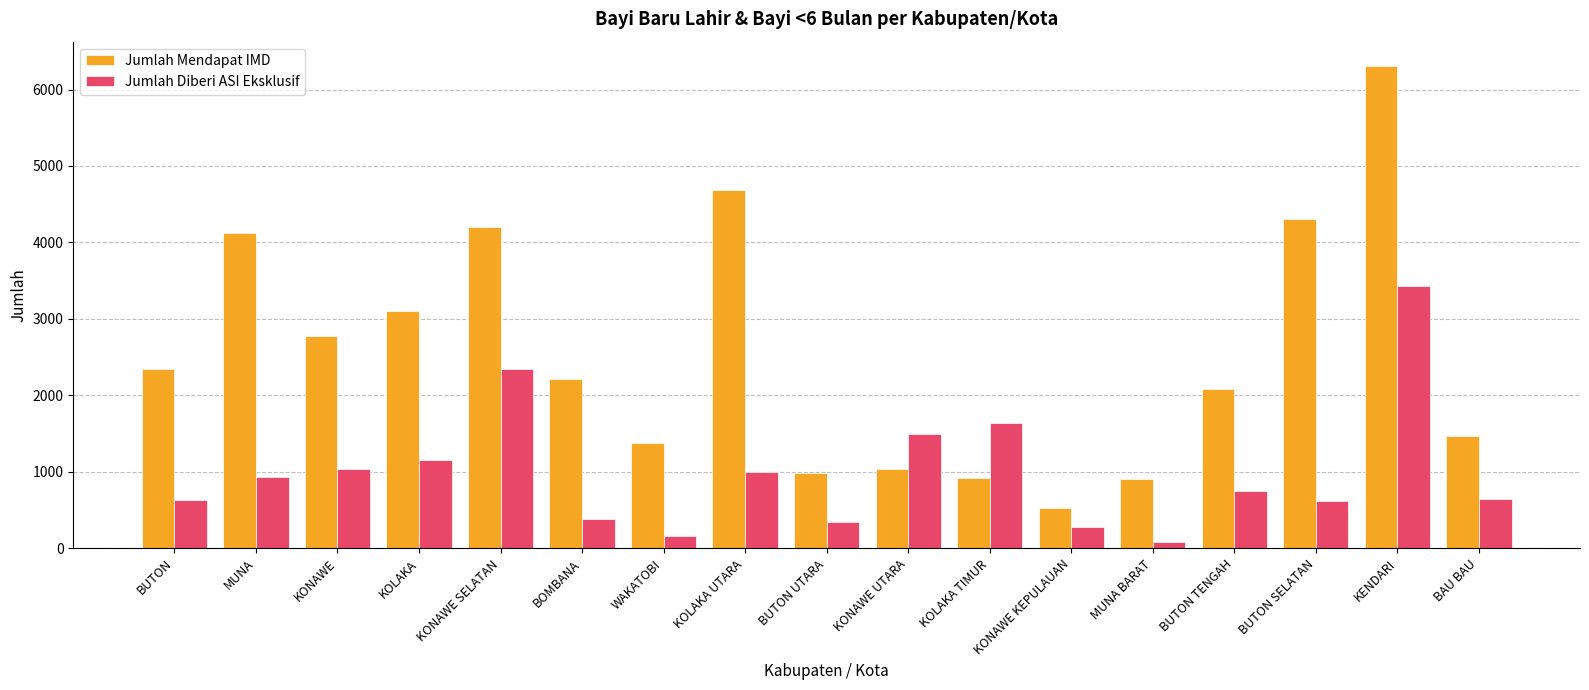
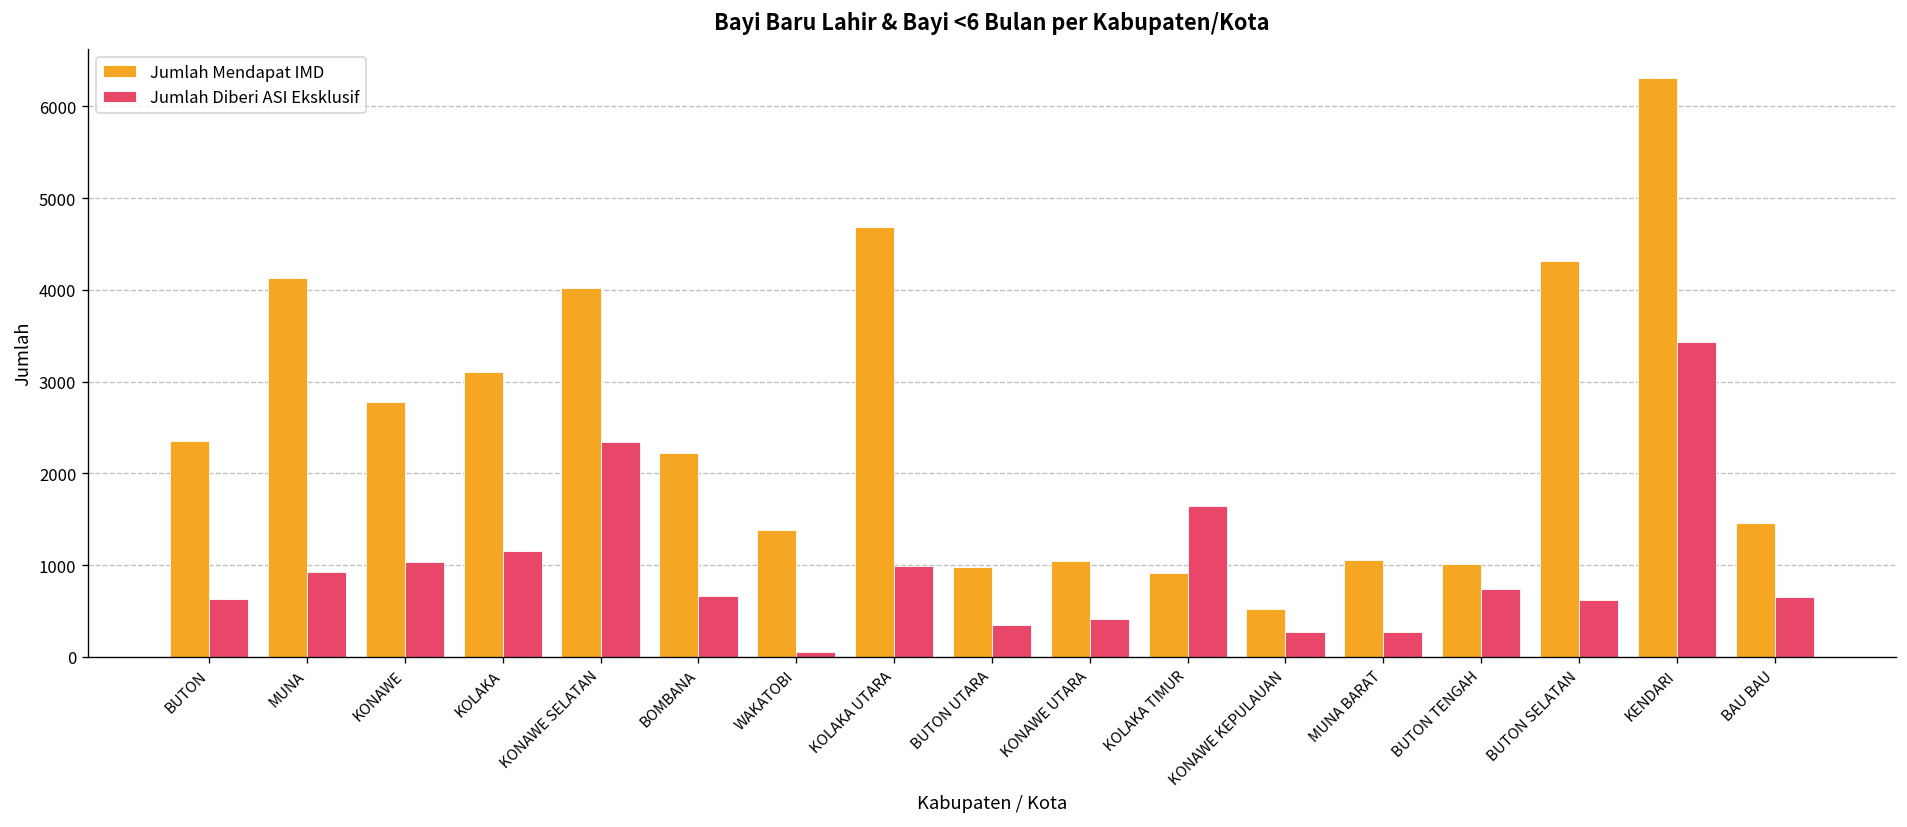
  {
    "Jumlah Mendapat IMD": {
      "BUTON": 2400,
      "MUNA": 4100,
      "KONAWE": 2800,
      "KOLAKA": 3100,
-     "KONAWE SELATAN": 4200,
+     "KONAWE SELATAN": 4000,
      "BOMBANA": 2200,
      "WAKATOBI": 1400,
      "KOLAKA UTARA": 4700,
      "BUTON UTARA": 1000,
      "KONAWE UTARA": 1000,
      "KOLAKA TIMUR": 900,
      "KONAWE KEPULAUAN": 500,
-     "MUNA BARAT": 900,
-     "BUTON TENGAH": 2100,
+     "MUNA BARAT": 1100,
+     "BUTON TENGAH": 1000,
      "BUTON SELATAN": 4300,
      "KENDARI": 6300,
      "BAU BAU": 1500
    },
    "Jumlah Diberi ASI Eksklusif": {
      "BUTON": 600,
      "MUNA": 900,
      "KONAWE": 1000,
      "KOLAKA": 1100,
      "KONAWE SELATAN": 2300,
-     "BOMBANA": 400,
-     "WAKATOBI": 200,
+     "BOMBANA": 700,
+     "WAKATOBI": 100,
      "KOLAKA UTARA": 1000,
      "BUTON UTARA": 300,
-     "KONAWE UTARA": 1500,
+     "KONAWE UTARA": 400,
      "KOLAKA TIMUR": 1600,
      "KONAWE KEPULAUAN": 300,
-     "MUNA BARAT": 100,
+     "MUNA BARAT": 300,
      "BUTON TENGAH": 700,
      "BUTON SELATAN": 600,
      "KENDARI": 3400,
      "BAU BAU": 600
    }
  }
